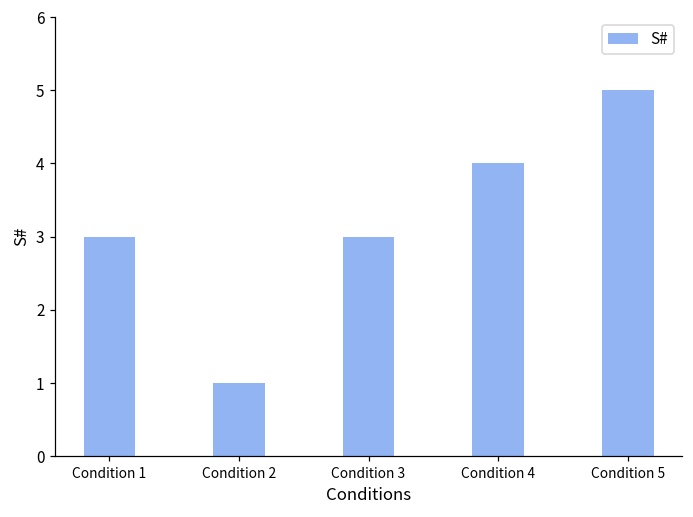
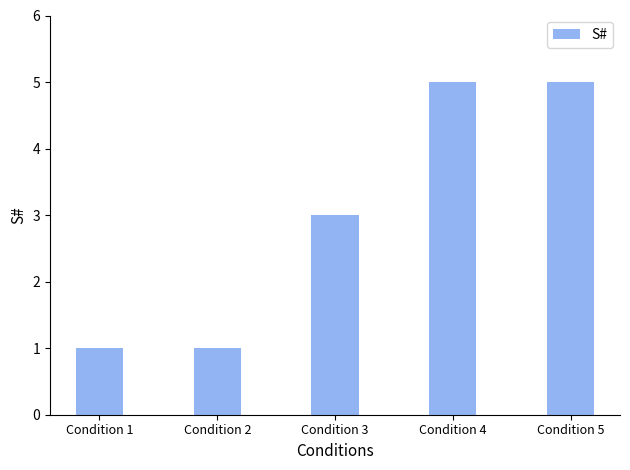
  {
-   "Condition 1": 3,
+   "Condition 1": 1,
    "Condition 2": 1,
    "Condition 3": 3,
-   "Condition 4": 4,
+   "Condition 4": 5,
    "Condition 5": 5
  }
